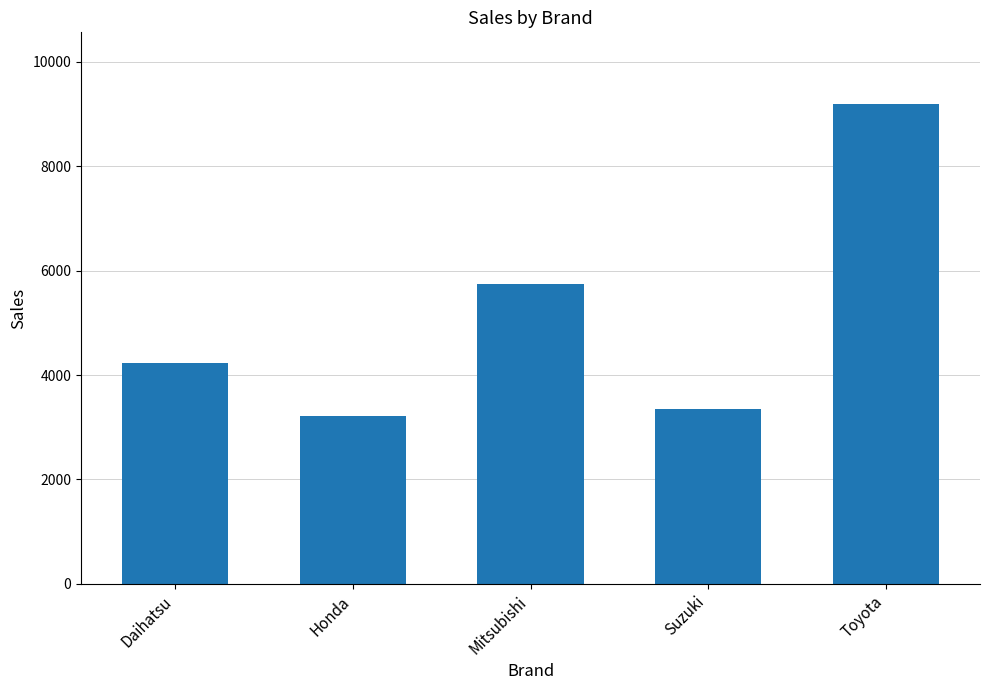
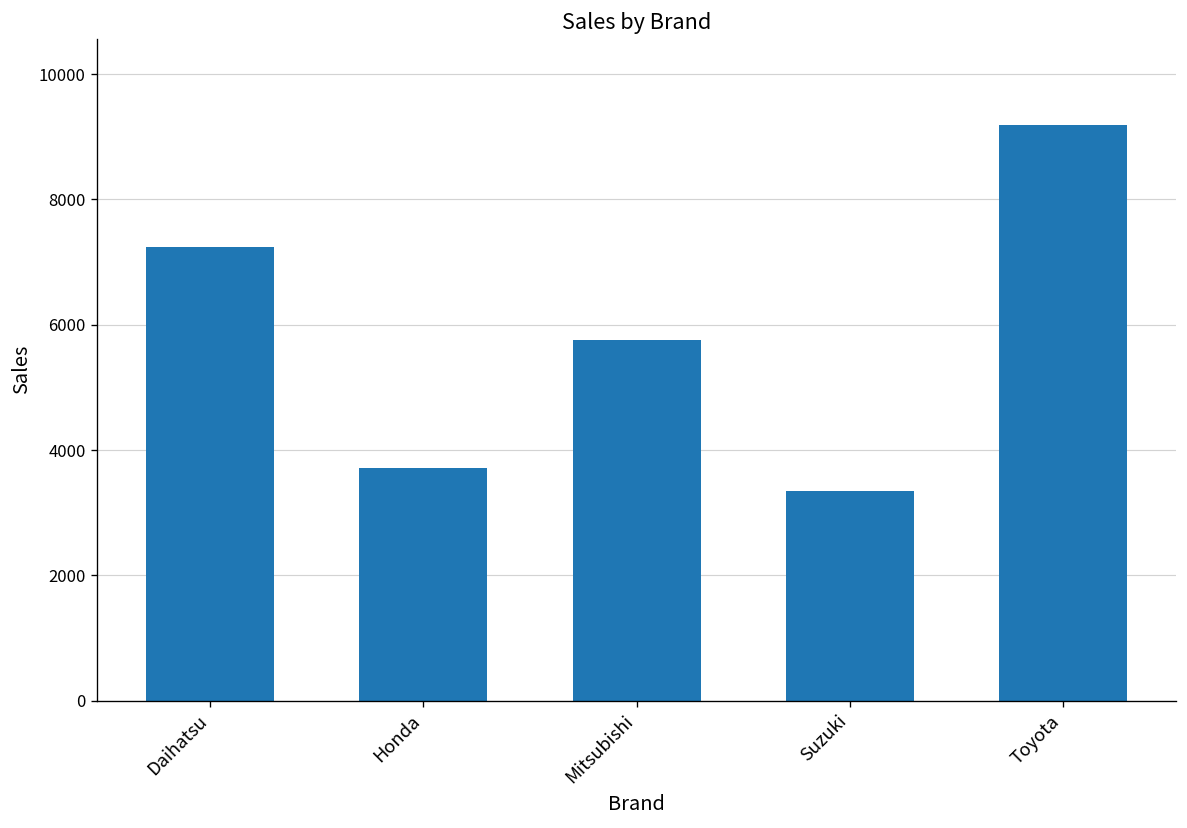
  {
-   "Daihatsu": 4200,
-   "Honda": 3200,
+   "Daihatsu": 7200,
+   "Honda": 3700,
    "Mitsubishi": 5800,
    "Suzuki": 3400,
    "Toyota": 9200
  }
